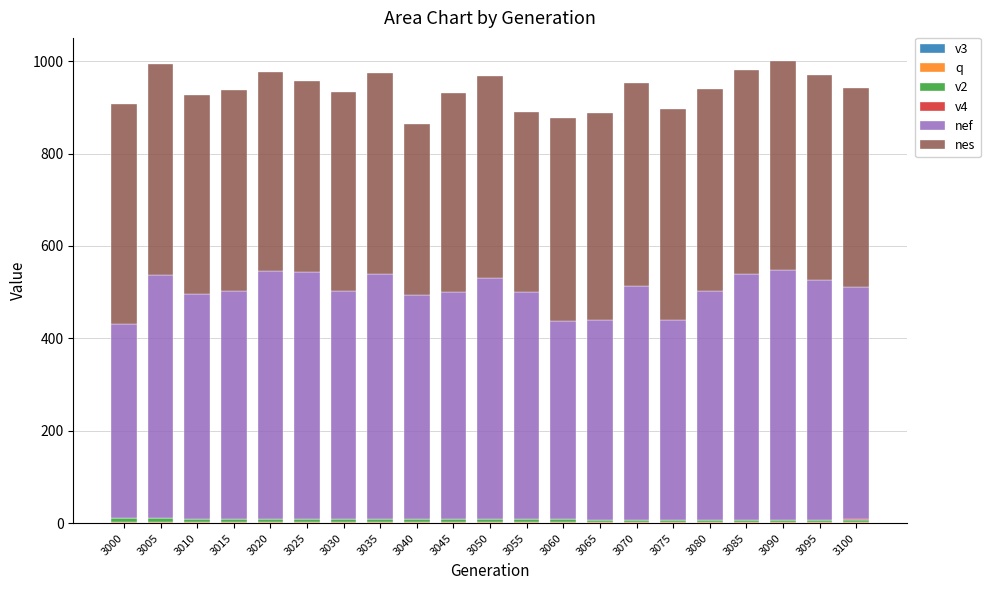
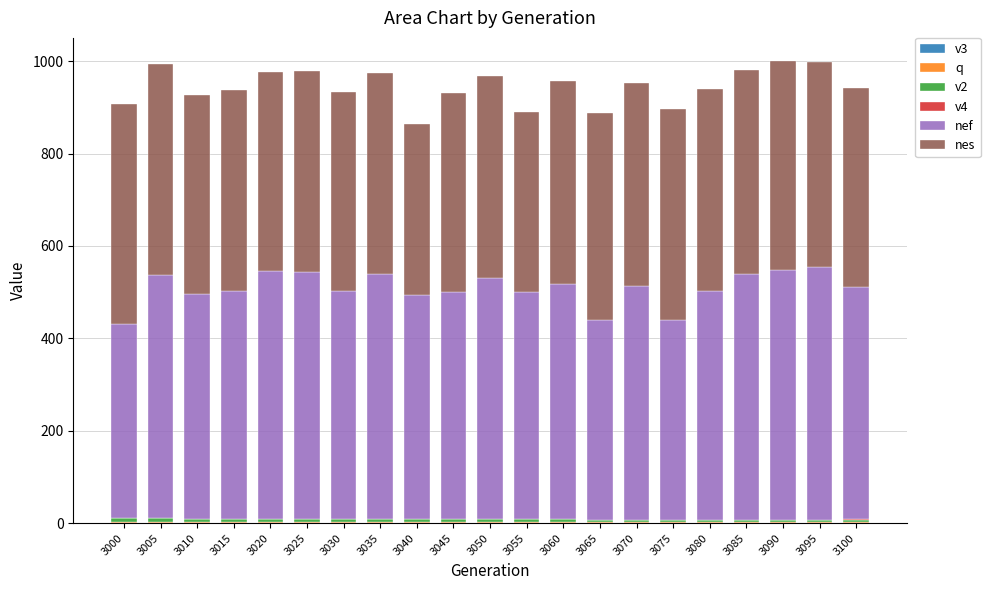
  {
    "v2": {
      "3000": 10,
      "3005": 10,
      "3010": 10,
      "3015": 10,
      "3020": 10,
      "3025": 10,
      "3030": 10,
      "3035": 10,
      "3040": 10,
      "3045": 10,
      "3050": 10,
      "3055": 10,
      "3060": 10,
      "3075": 10,
      "3080": 10,
      "3085": 10
    },
    "v4": {
      "3000": 0,
      "3005": 0,
      "3010": 0,
      "3015": 0,
      "3020": 0
    },
    "nef": {
      "3000": 420,
      "3005": 530,
      "3010": 490,
      "3015": 490,
      "3020": 540,
      "3025": 530,
      "3030": 490,
      "3035": 530,
      "3040": 490,
      "3045": 490,
      "3050": 520,
      "3055": 490,
-     "3060": 430,
+     "3060": 510,
      "3065": 430,
      "3070": 510,
      "3075": 430,
      "3080": 490,
      "3085": 530,
      "3090": 540,
-     "3095": 520,
+     "3095": 550,
      "3100": 500
    },
    "nes": {
      "3000": 480,
      "3005": 460,
      "3010": 430,
      "3015": 430,
      "3020": 430,
-     "3025": 410,
+     "3025": 440,
      "3030": 430,
      "3035": 430,
      "3040": 370,
      "3045": 430,
      "3050": 440,
      "3055": 390,
      "3060": 440,
      "3065": 450,
      "3070": 440,
      "3075": 460,
      "3080": 440,
      "3085": 440,
      "3090": 450,
      "3095": 440,
      "3100": 430
    }
  }
